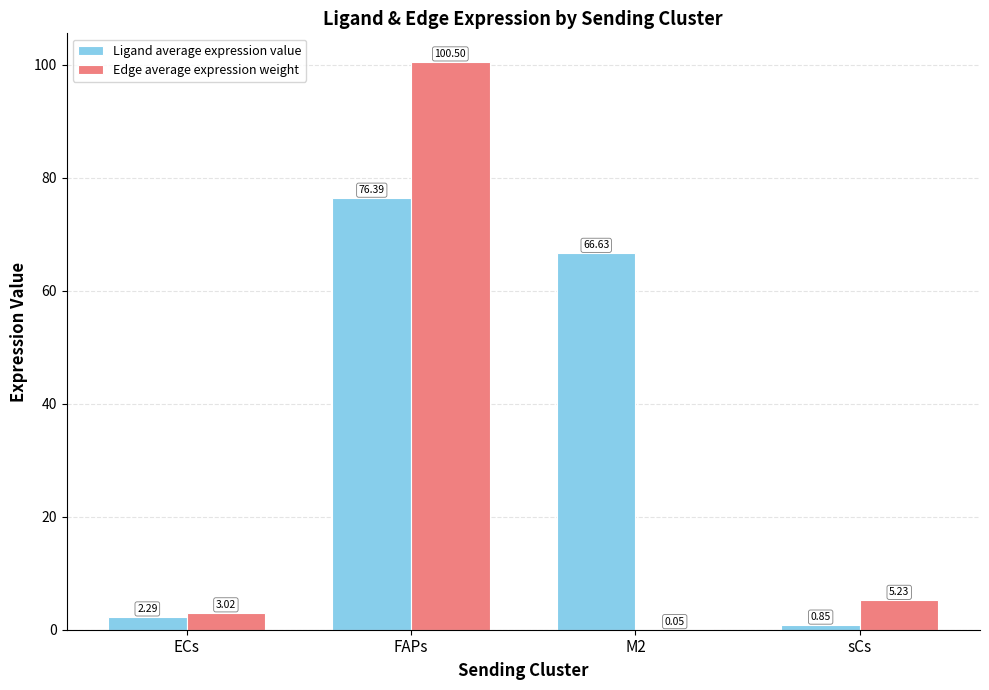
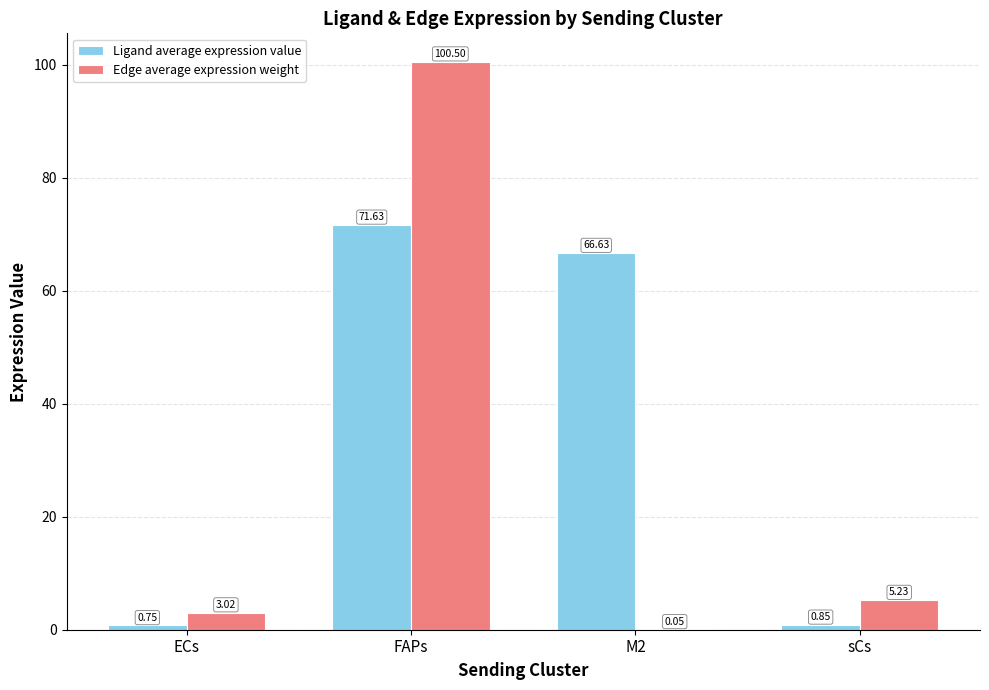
  {
    "Ligand average expression value": {
-     "ECs": 2.29,
-     "FAPs": 76.39
+     "ECs": 0.75,
+     "FAPs": 71.63
    }
  }
